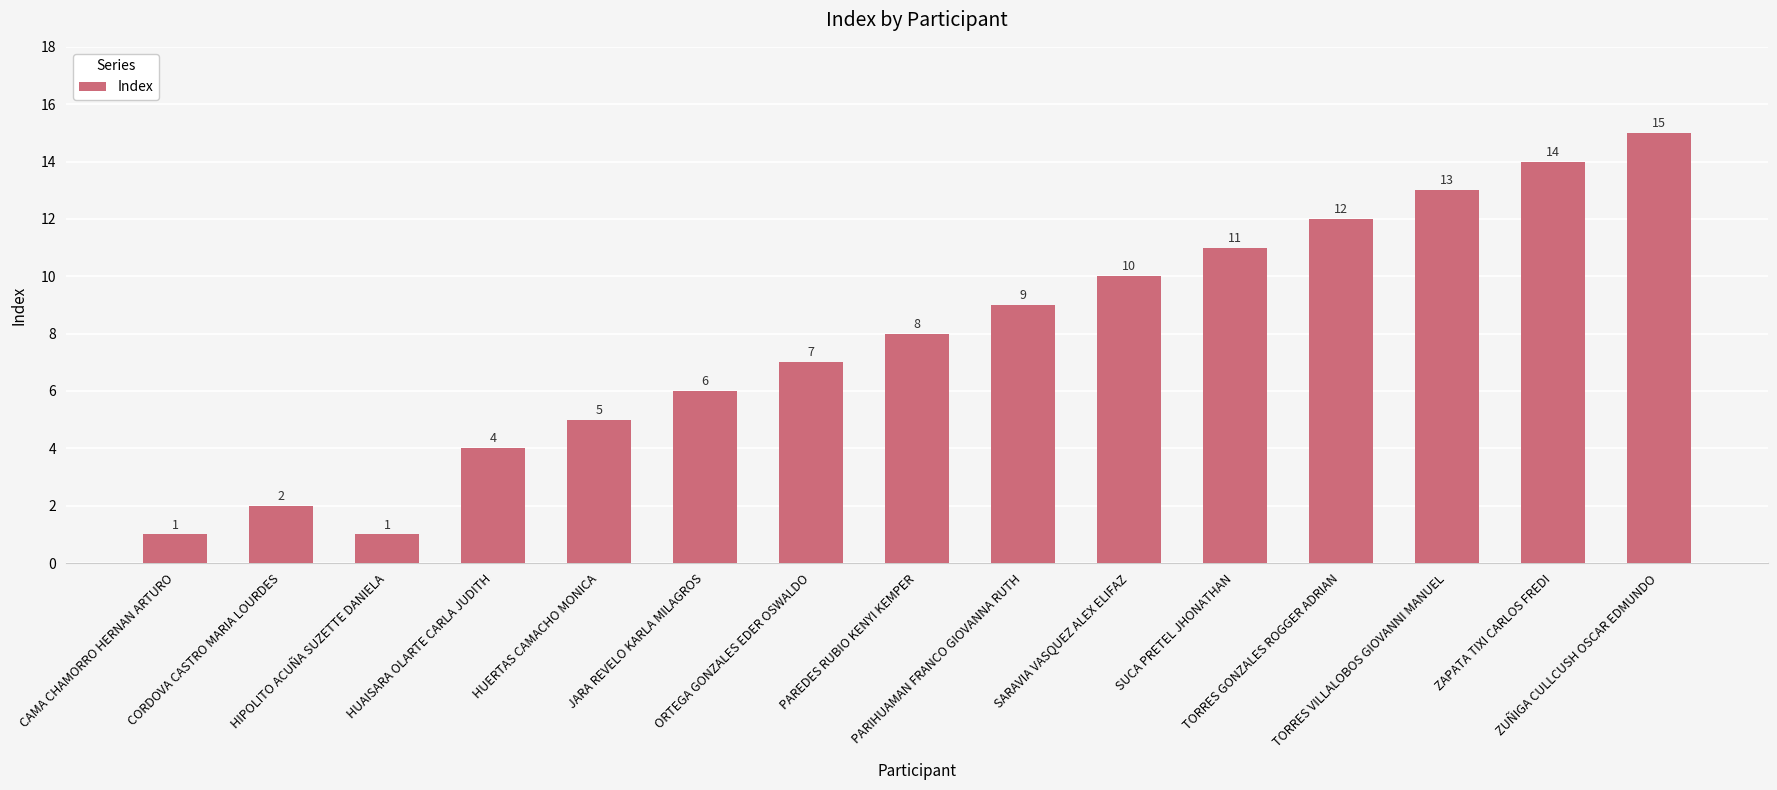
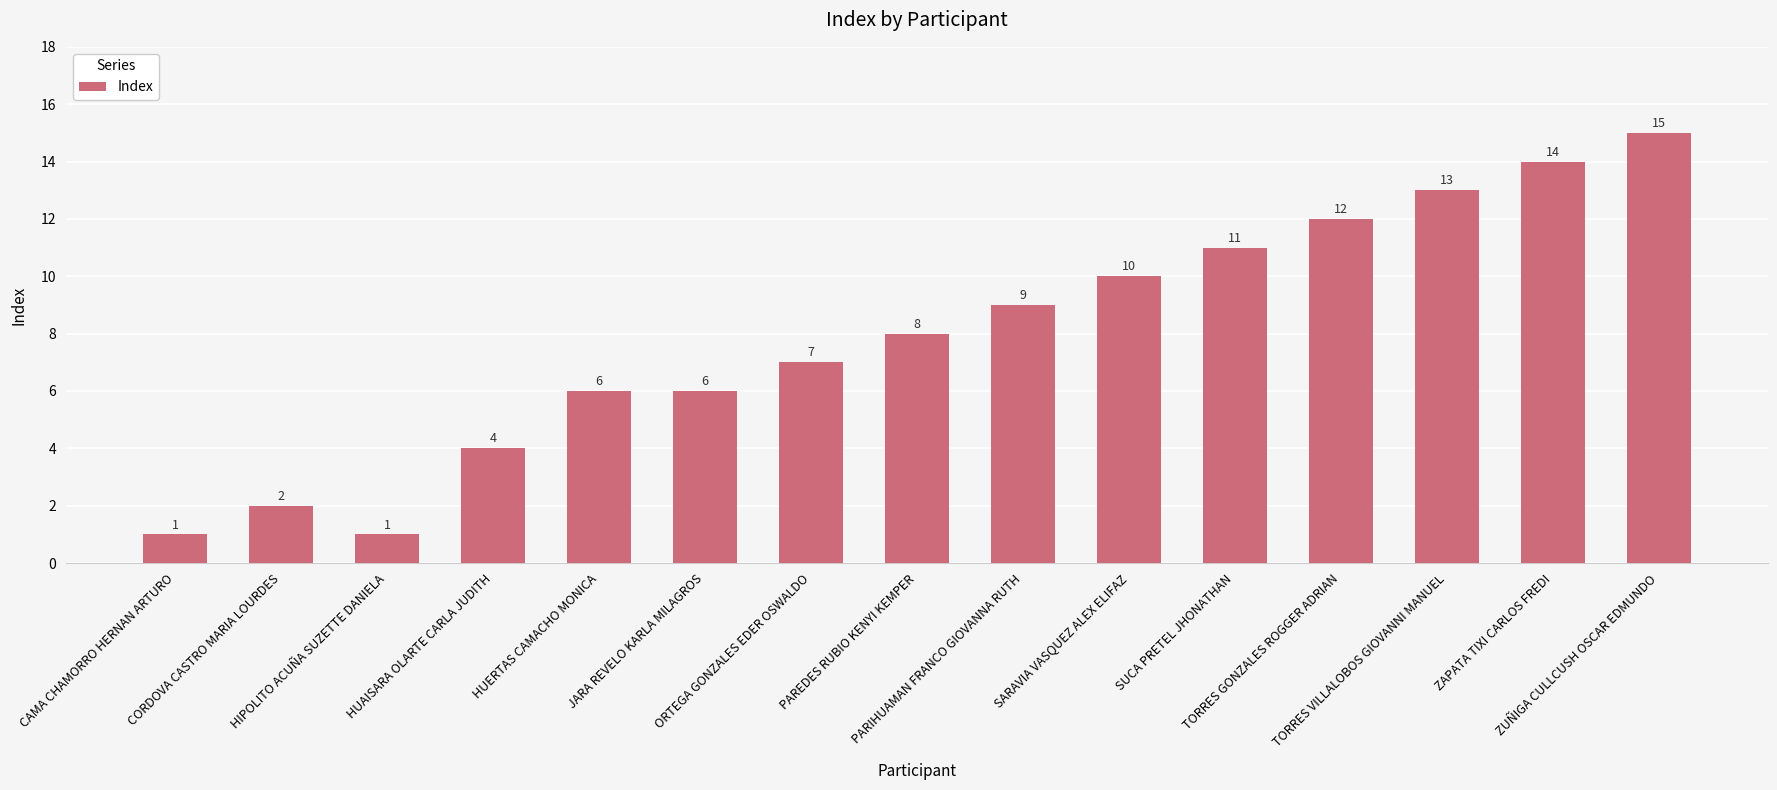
  {
    "CAMA CHAMORRO HERNAN ARTURO": 1,
    "CORDOVA CASTRO MARIA LOURDES": 2,
    "HIPOLITO ACUÑA SUZETTE DANIELA": 1,
    "HUAISARA OLARTE CARLA JUDITH": 4,
-   "HUERTAS CAMACHO MONICA": 5,
+   "HUERTAS CAMACHO MONICA": 6,
    "JARA REVELO KARLA MILAGROS": 6,
    "ORTEGA GONZALES EDER OSWALDO": 7,
    "PAREDES RUBIO KENYI KEMPER": 8,
    "PARIHUAMAN FRANCO GIOVANNA RUTH": 9,
    "SARAVIA VASQUEZ ALEX ELIFAZ": 10,
    "SUCA PRETEL JHONATHAN": 11,
    "TORRES GONZALES ROGGER ADRIAN": 12,
    "TORRES VILLALOBOS GIOVANNI MANUEL": 13,
    "ZAPATA TIXI CARLOS FREDI": 14,
    "ZUÑIGA CULLCUSH OSCAR EDMUNDO": 15
  }
